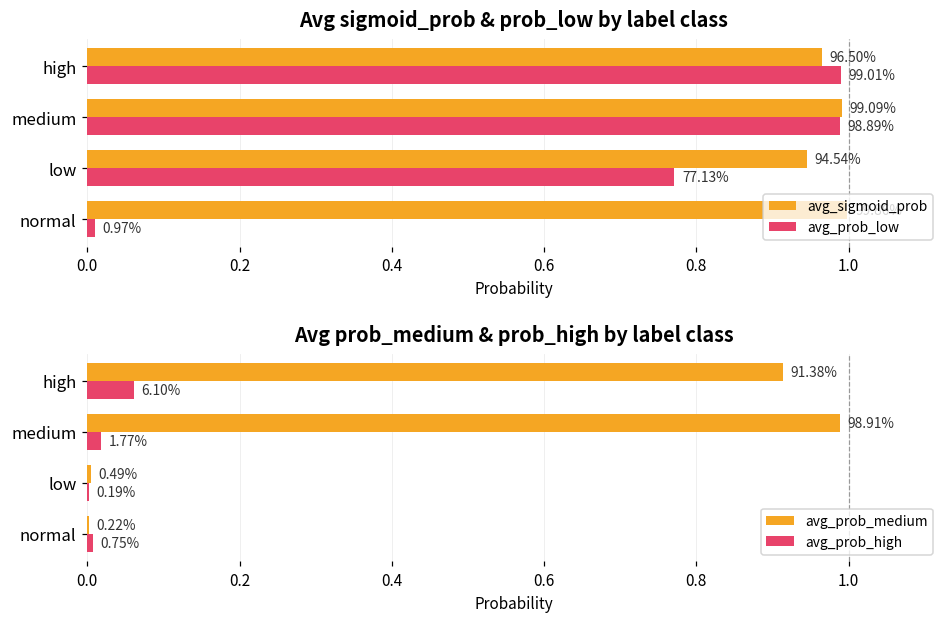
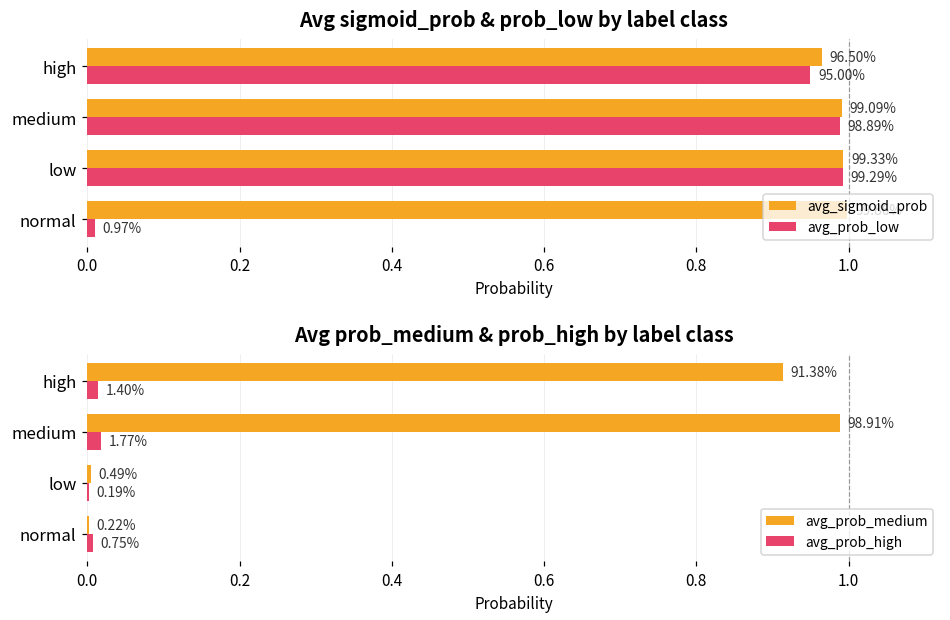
  {
    "Avg sigmoid_prob & prob_low by label class": {
      "avg_sigmoid_prob": {
        "high": "96.50%",
        "medium": "99.09%",
-       "low": "94.54%"
+       "low": "99.33%"
      },
      "avg_prob_low": {
-       "high": "99.01%",
+       "high": "95.00%",
        "medium": "98.89%",
-       "low": "77.13%",
+       "low": "99.29%",
        "normal": "0.97%"
      }
    },
    "Avg prob_medium & prob_high by label class": {
      "avg_prob_medium": {
        "high": "91.38%",
        "medium": "98.91%",
        "low": "0.49%",
        "normal": "0.22%"
      },
      "avg_prob_high": {
-       "high": "6.10%",
+       "high": "1.40%",
        "medium": "1.77%",
        "low": "0.19%",
        "normal": "0.75%"
      }
    }
  }
